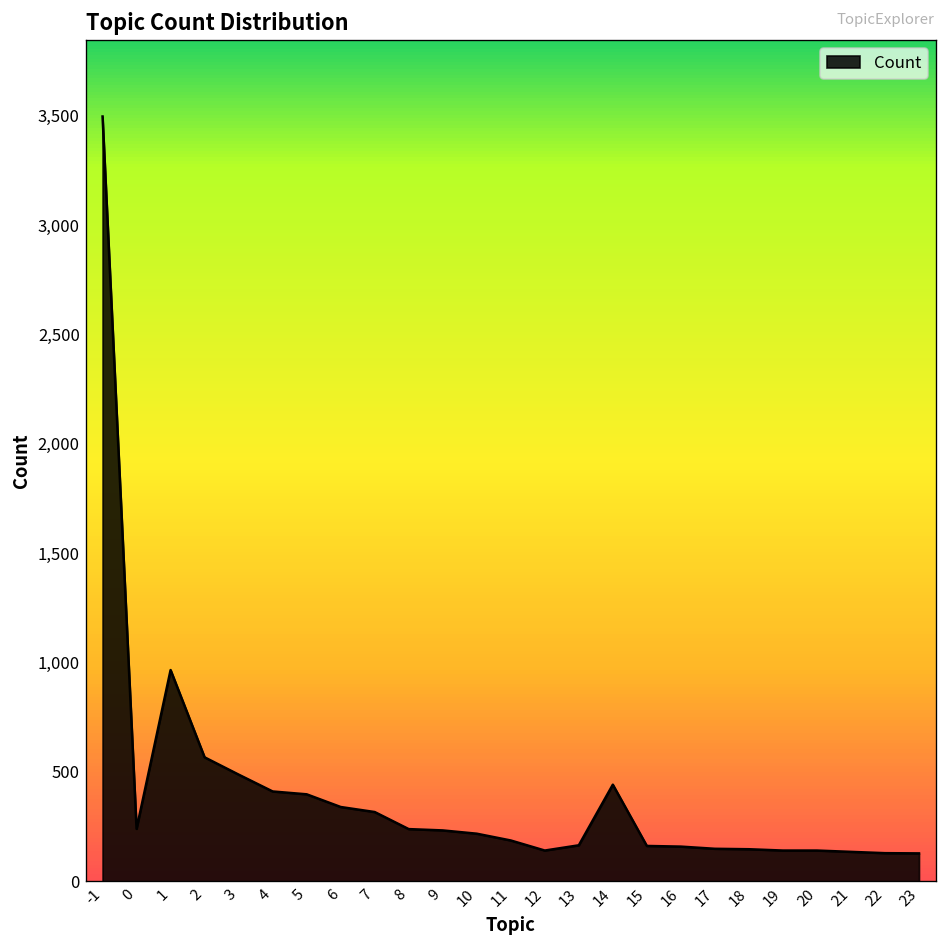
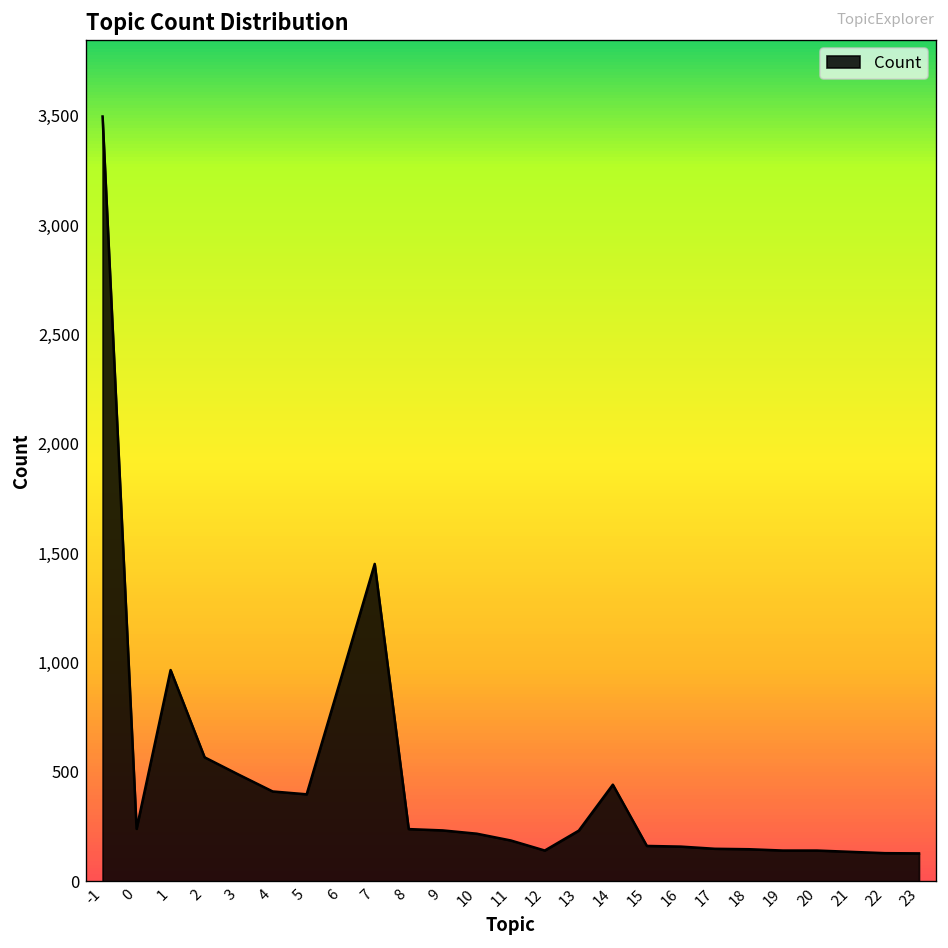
  {
    "-1": "3,500",
    "0": "240",
    "1": "970",
    "2": "570",
    "3": "490",
    "4": "410",
    "5": "400",
-   "6": "340",
-   "7": "320",
+   "6": "920",
+   "7": "1,450",
    "8": "240",
    "9": "230",
    "10": "220",
    "11": "190",
    "12": "140",
-   "13": "170",
+   "13": "230",
    "14": "440",
    "15": "160",
    "16": "160",
    "17": "150",
    "18": "150",
    "19": "140",
    "20": "140",
    "21": "140",
    "22": "130",
    "23": "130"
  }
